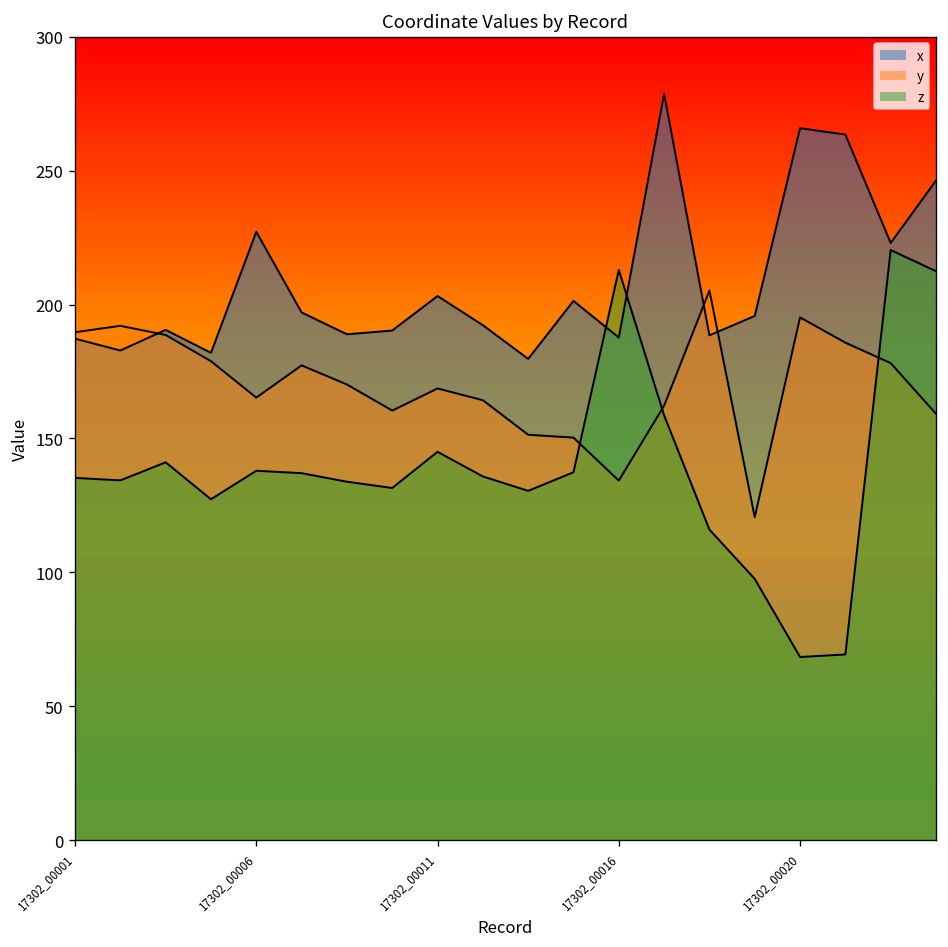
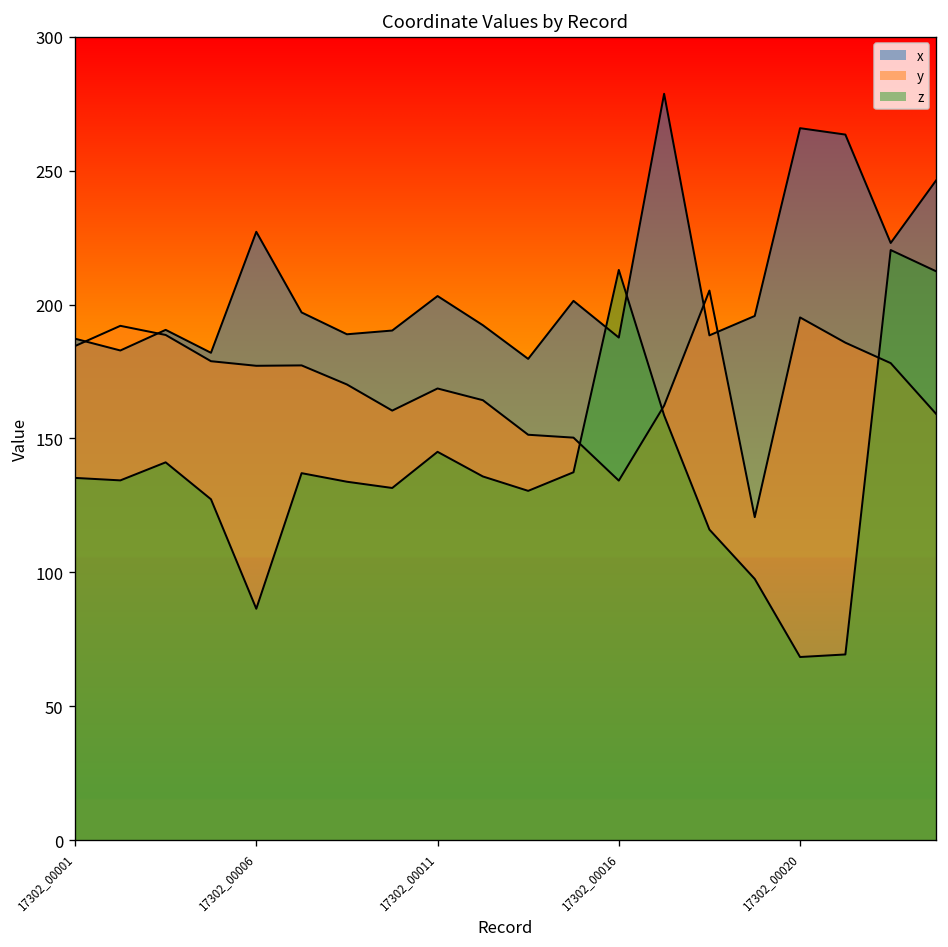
  {
    "x": {
      "17302_00001": 187,
      "17302_00006": 227,
      "17302_00011": 203,
      "17302_00016": 188,
      "17302_00020": 266
    },
    "y": {
-     "17302_00001": 190,
-     "17302_00006": 165,
+     "17302_00001": 185,
+     "17302_00006": 177,
      "17302_00011": 169,
      "17302_00016": 134,
      "17302_00020": 195
    },
    "z": {
      "17302_00001": 135,
-     "17302_00006": 138,
+     "17302_00006": 86,
      "17302_00011": 145,
      "17302_00016": 213,
      "17302_00020": 68
    }
  }
